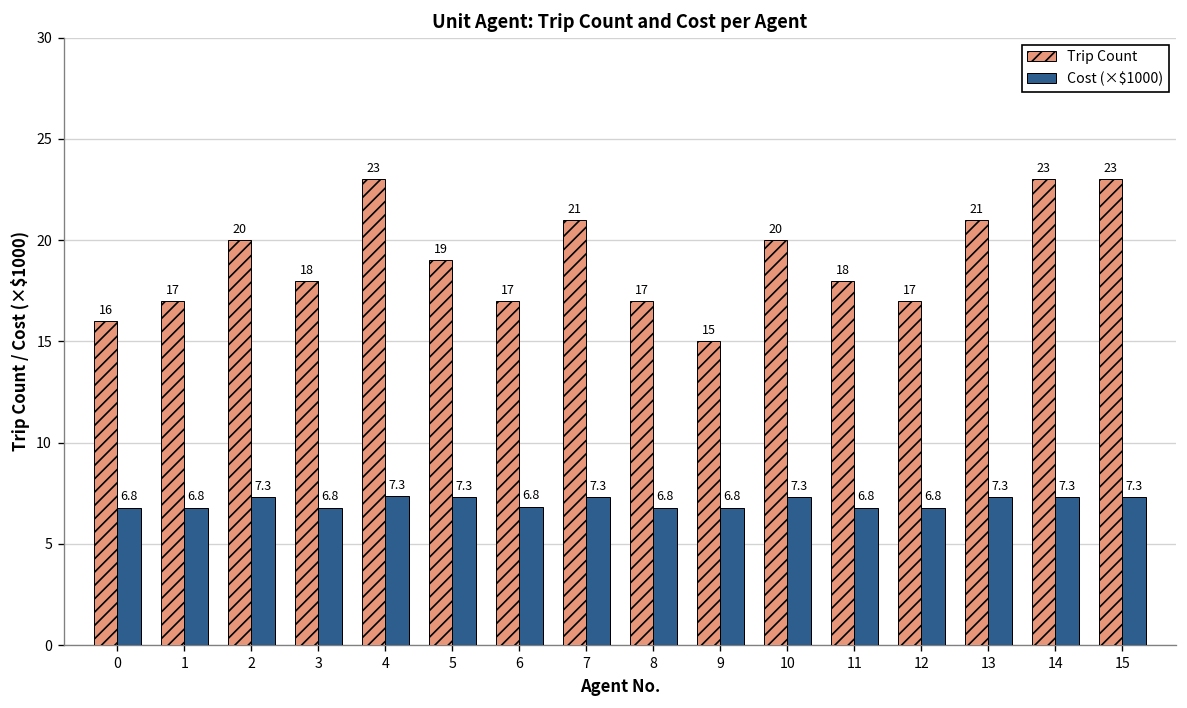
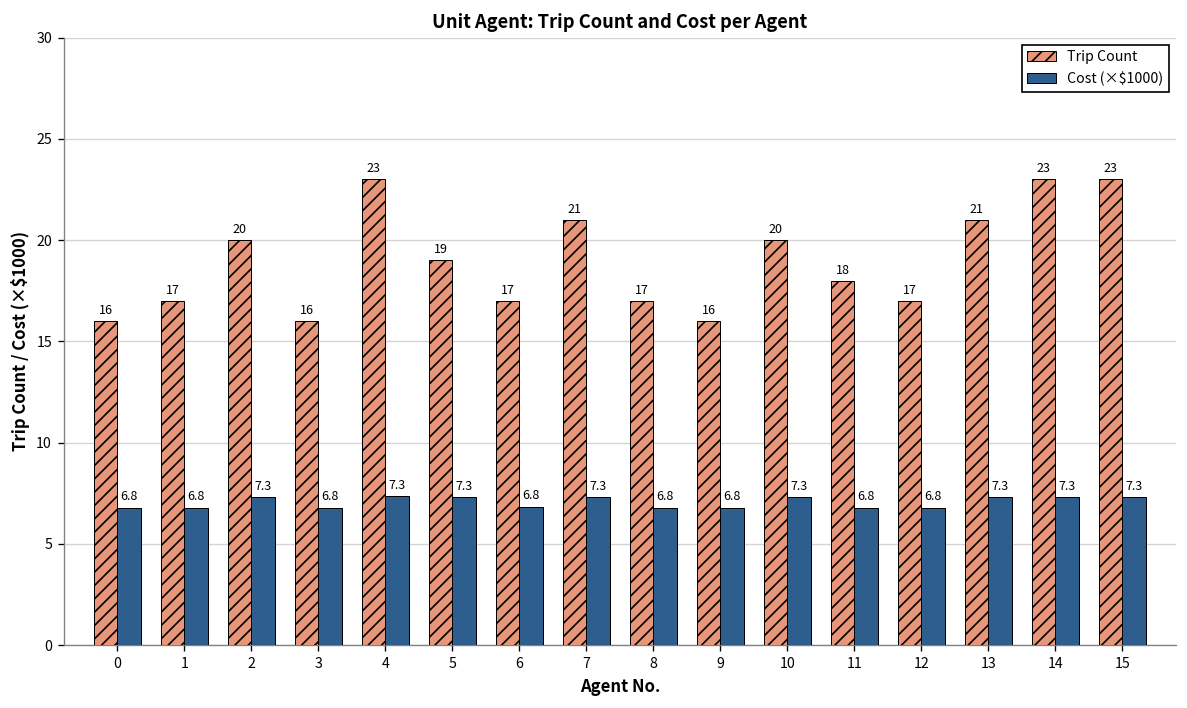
  {
    "Trip Count": {
      "0": 16,
      "1": 17,
      "2": 20,
-     "3": 18,
+     "3": 16,
      "4": 23,
      "5": 19,
      "6": 17,
      "7": 21,
      "8": 17,
-     "9": 15,
+     "9": 16,
      "10": 20,
      "11": 18,
      "12": 17,
      "13": 21,
      "14": 23,
      "15": 23
    },
    "Cost (×$1000)": {
      "0": 6.8,
      "1": 6.8,
      "2": 7.3,
      "3": 6.8,
      "4": 7.3,
      "5": 7.3,
      "6": 6.8,
      "7": 7.3,
      "8": 6.8,
      "9": 6.8,
      "10": 7.3,
      "11": 6.8,
      "12": 6.8,
      "13": 7.3,
      "14": 7.3,
      "15": 7.3
    }
  }
